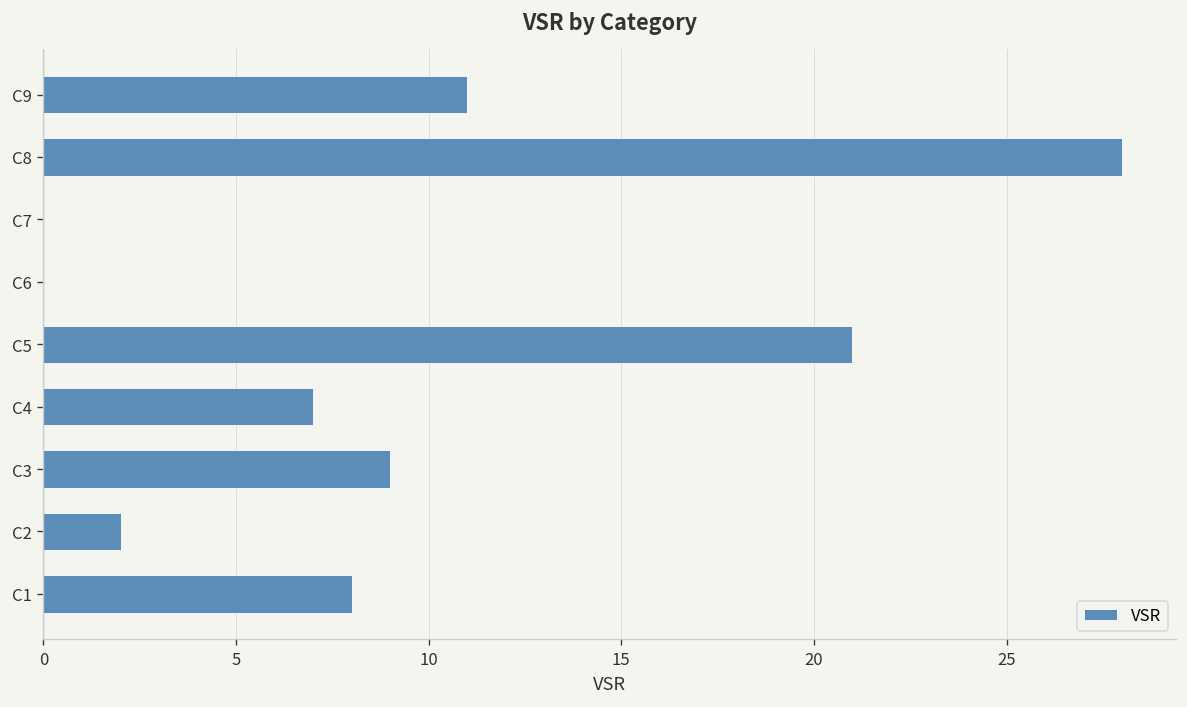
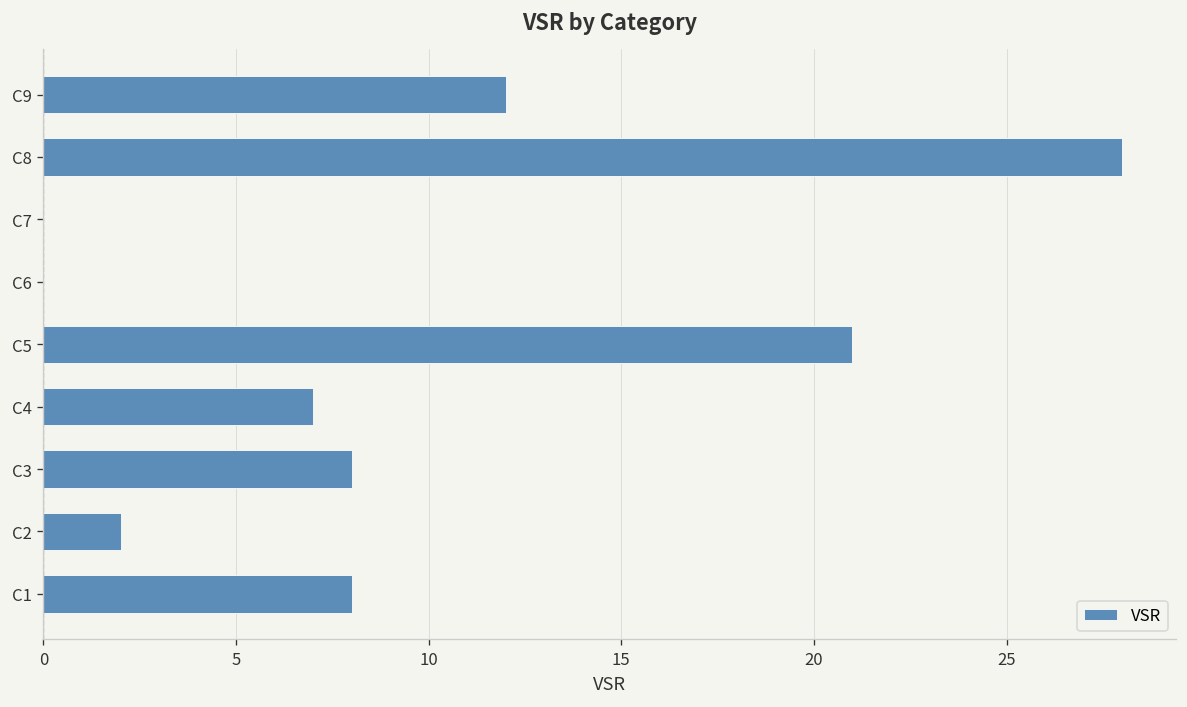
  {
-   "C9": 11,
+   "C9": 12,
    "C8": 28,
    "C7": 0,
    "C6": 0,
    "C5": 21,
    "C4": 7,
-   "C3": 9,
+   "C3": 8,
    "C2": 2,
    "C1": 8
  }
